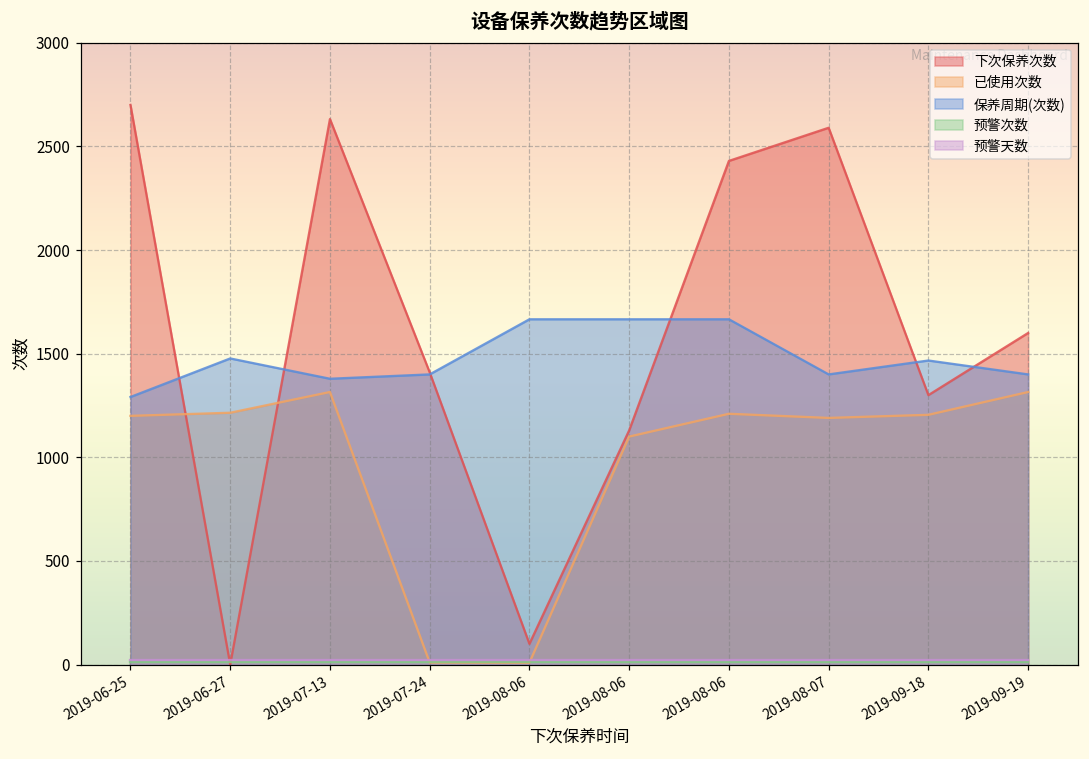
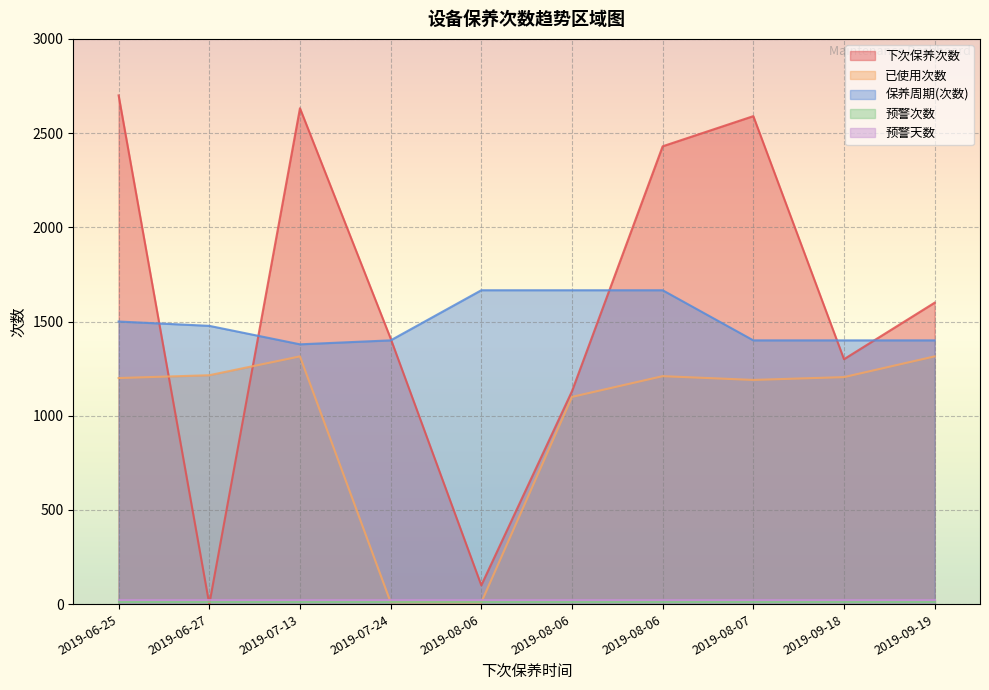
  {
    "保养周期(次数)": {
-     "2019-06-25": 1290,
+     "2019-06-25": 1500,
      "2019-06-27": 1480,
      "2019-07-13": 1380,
      "2019-08-07": 1400,
-     "2019-09-18": 1470,
+     "2019-09-18": 1400,
      "2019-09-19": 1400
    }
  }
